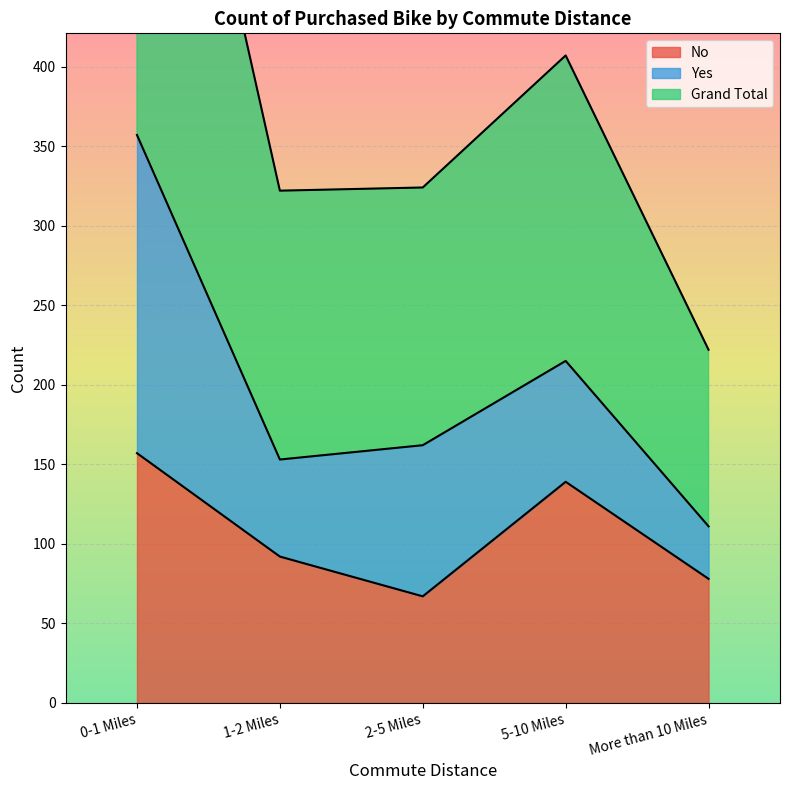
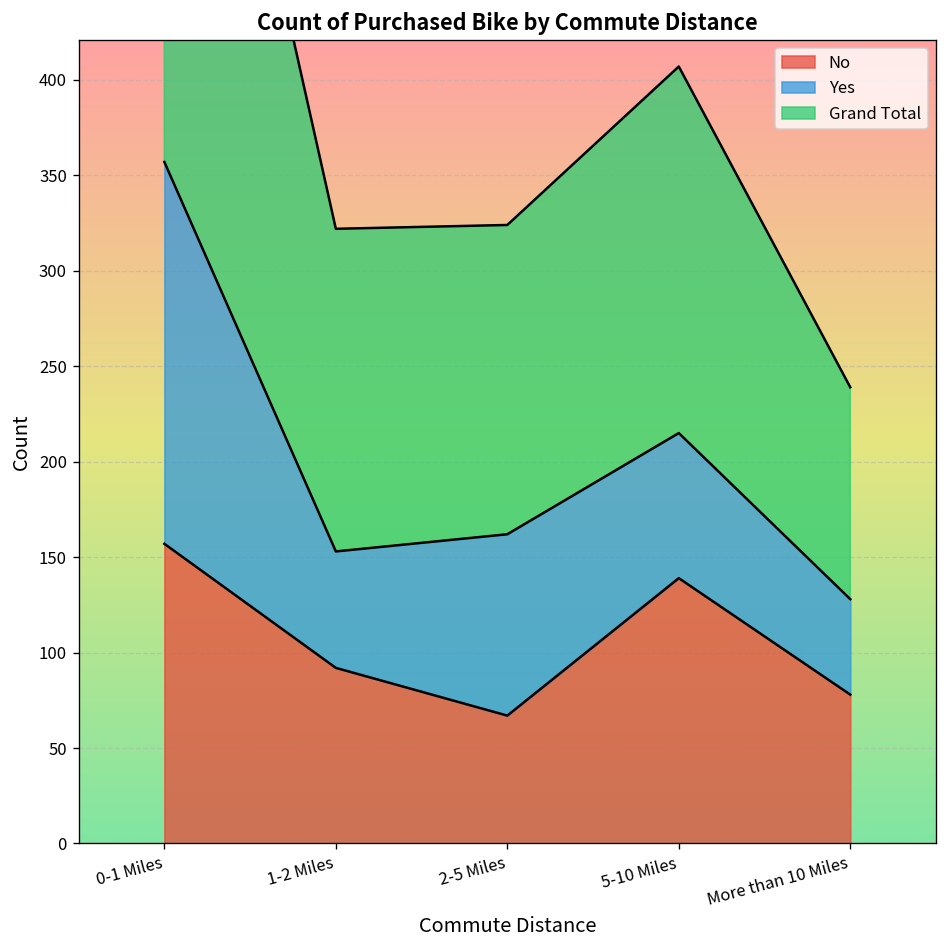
  {
    "No": {
      "0-1 Miles": 157,
      "1-2 Miles": 92,
      "2-5 Miles": 67,
      "5-10 Miles": 139,
      "More than 10 Miles": 78
    },
    "Yes": {
      "0-1 Miles": 200,
      "1-2 Miles": 61,
      "2-5 Miles": 95,
      "5-10 Miles": 76,
-     "More than 10 Miles": 33
+     "More than 10 Miles": 50
    },
    "Grand Total": {
      "1-2 Miles": 169,
      "2-5 Miles": 162,
      "5-10 Miles": 192,
      "More than 10 Miles": 111
    }
  }
